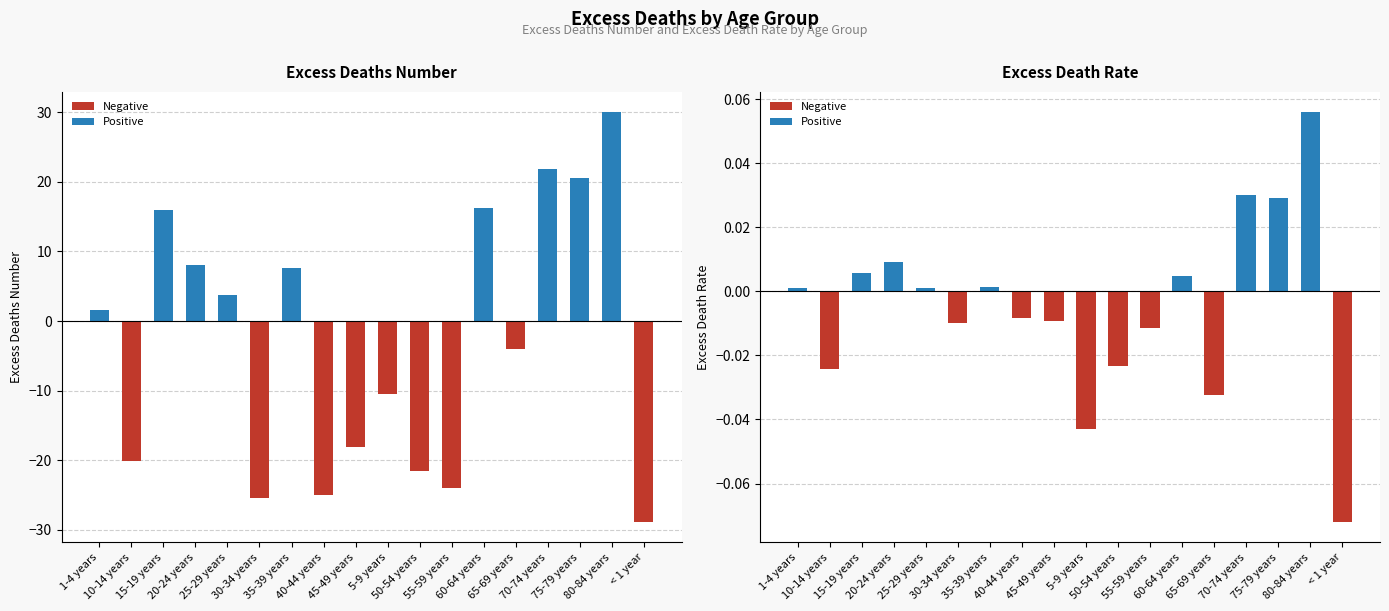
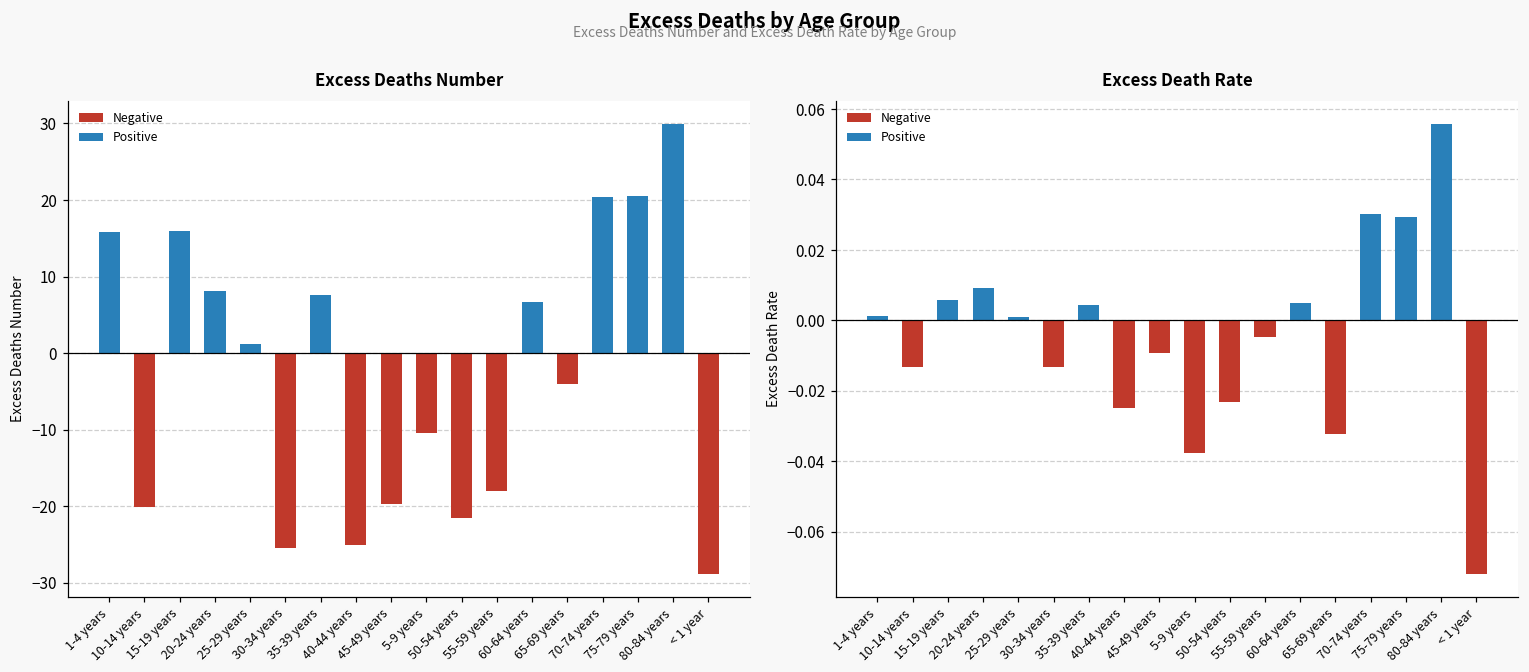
  {
    "Excess Deaths Number": {
      "Negative": {
        "1-4 years": 0,
        "10-14 years": -20,
        "15-19 years": 0,
        "20-24 years": 0,
        "25-29 years": 0,
        "30-34 years": -25,
        "35-39 years": 0,
        "40-44 years": -25,
-       "45-49 years": -18,
+       "45-49 years": -20,
        "5-9 years": -10,
        "50-54 years": -22,
-       "55-59 years": -24,
+       "55-59 years": -18,
        "60-64 years": 0,
        "65-69 years": -4,
        "70-74 years": 0,
        "75-79 years": 0,
        "80-84 years": 0,
        "< 1 year": -29
      },
      "Positive": {
-       "1-4 years": 2,
+       "1-4 years": 16,
        "10-14 years": 0,
        "15-19 years": 16,
        "20-24 years": 8,
-       "25-29 years": 4,
+       "25-29 years": 1,
        "30-34 years": 0,
        "35-39 years": 8,
        "40-44 years": 0,
        "45-49 years": 0,
        "5-9 years": 0,
        "50-54 years": 0,
        "55-59 years": 0,
-       "60-64 years": 16,
+       "60-64 years": 7,
        "65-69 years": 0,
-       "70-74 years": 22,
+       "70-74 years": 20,
        "75-79 years": 21,
        "80-84 years": 30,
        "< 1 year": 0
      }
    },
    "Excess Death Rate": {
      "Negative": {
        "1-4 years": 0.000,
-       "10-14 years": -0.024,
+       "10-14 years": -0.013,
        "15-19 years": 0.000,
        "20-24 years": 0.000,
        "25-29 years": 0.000,
-       "30-34 years": -0.010,
+       "30-34 years": -0.013,
        "35-39 years": 0.000,
-       "40-44 years": -0.008,
+       "40-44 years": -0.025,
        "45-49 years": -0.009,
-       "5-9 years": -0.043,
+       "5-9 years": -0.038,
        "50-54 years": -0.023,
-       "55-59 years": -0.012,
+       "55-59 years": -0.005,
        "60-64 years": 0.000,
        "65-69 years": -0.032,
        "70-74 years": 0.000,
        "75-79 years": 0.000,
        "80-84 years": 0.000,
        "< 1 year": -0.072
      },
      "Positive": {
        "1-4 years": 0.001,
        "10-14 years": 0.000,
        "15-19 years": 0.006,
        "20-24 years": 0.009,
        "25-29 years": 0.001,
        "30-34 years": 0.000,
-       "35-39 years": 0.001,
+       "35-39 years": 0.004,
        "40-44 years": 0.000,
        "45-49 years": 0.000,
        "5-9 years": 0.000,
        "50-54 years": 0.000,
        "55-59 years": 0.000,
        "60-64 years": 0.005,
        "65-69 years": 0.000,
        "70-74 years": 0.030,
        "75-79 years": 0.029,
        "80-84 years": 0.056,
        "< 1 year": 0.000
      }
    }
  }
